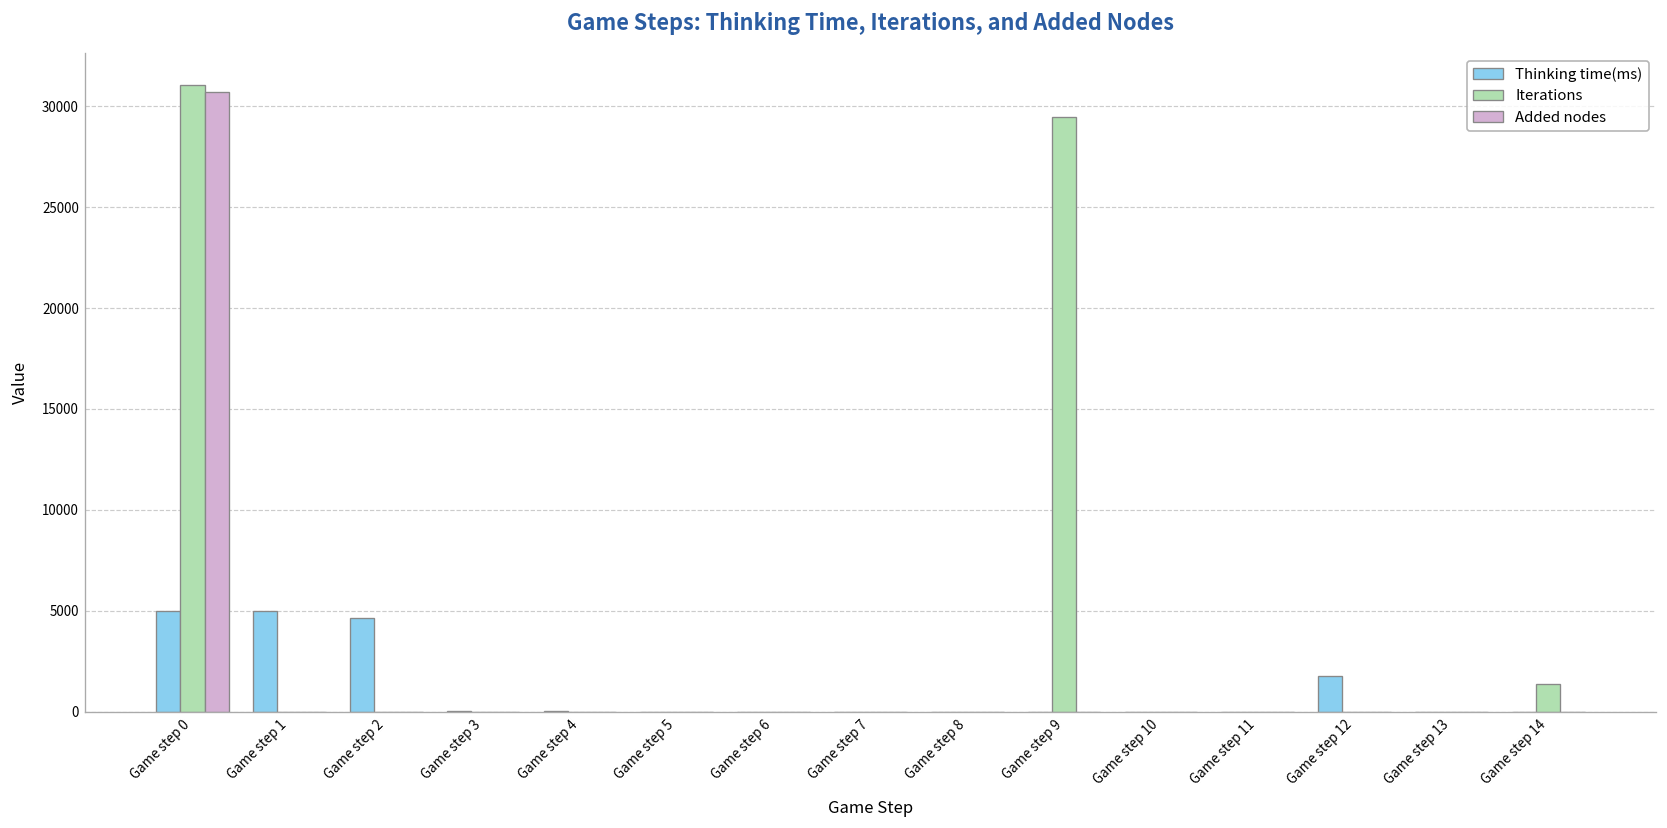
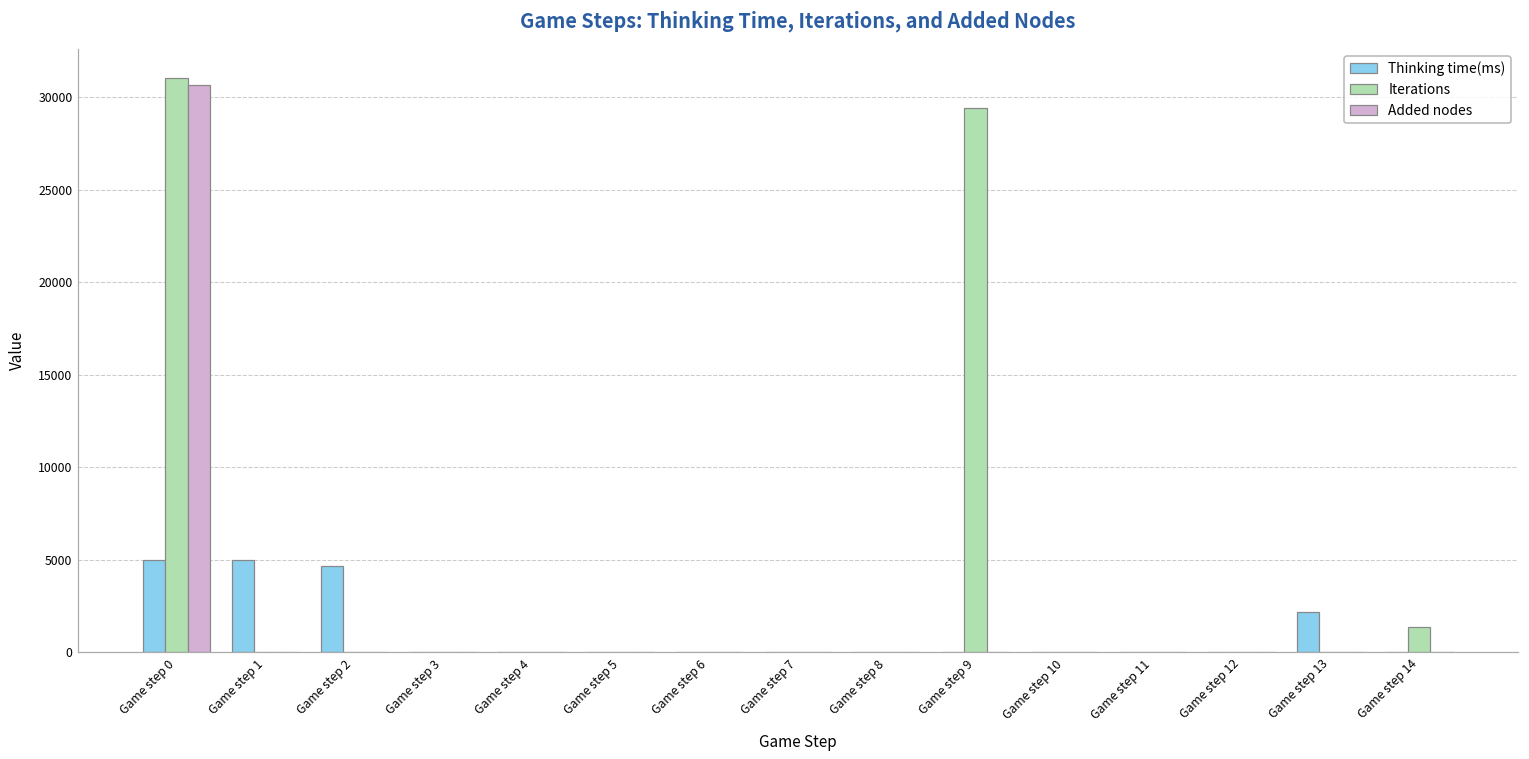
  {
    "Thinking time(ms)": {
      "Game step 0": 5000,
      "Game step 1": 5000,
      "Game step 2": 4600,
-     "Game step 12": 1800,
-     "Game step 13": 0
+     "Game step 12": 0,
+     "Game step 13": 2200
    },
    "Iterations": {
      "Game step 0": 31100,
      "Game step 1": 0,
      "Game step 2": 0,
      "Game step 3": 0,
      "Game step 4": 0,
      "Game step 5": 0,
      "Game step 6": 0,
      "Game step 7": 0,
      "Game step 8": 0,
      "Game step 9": 29400,
      "Game step 10": 0,
      "Game step 11": 0,
      "Game step 12": 0,
      "Game step 13": 0,
      "Game step 14": 1400
    },
    "Added nodes": {
      "Game step 0": 30700,
      "Game step 1": 0,
      "Game step 2": 0,
      "Game step 3": 0,
      "Game step 4": 0,
      "Game step 5": 0,
      "Game step 6": 0,
      "Game step 7": 0,
      "Game step 8": 0,
      "Game step 9": 0,
      "Game step 10": 0,
      "Game step 11": 0,
      "Game step 12": 0,
      "Game step 13": 0,
      "Game step 14": 0
    }
  }
